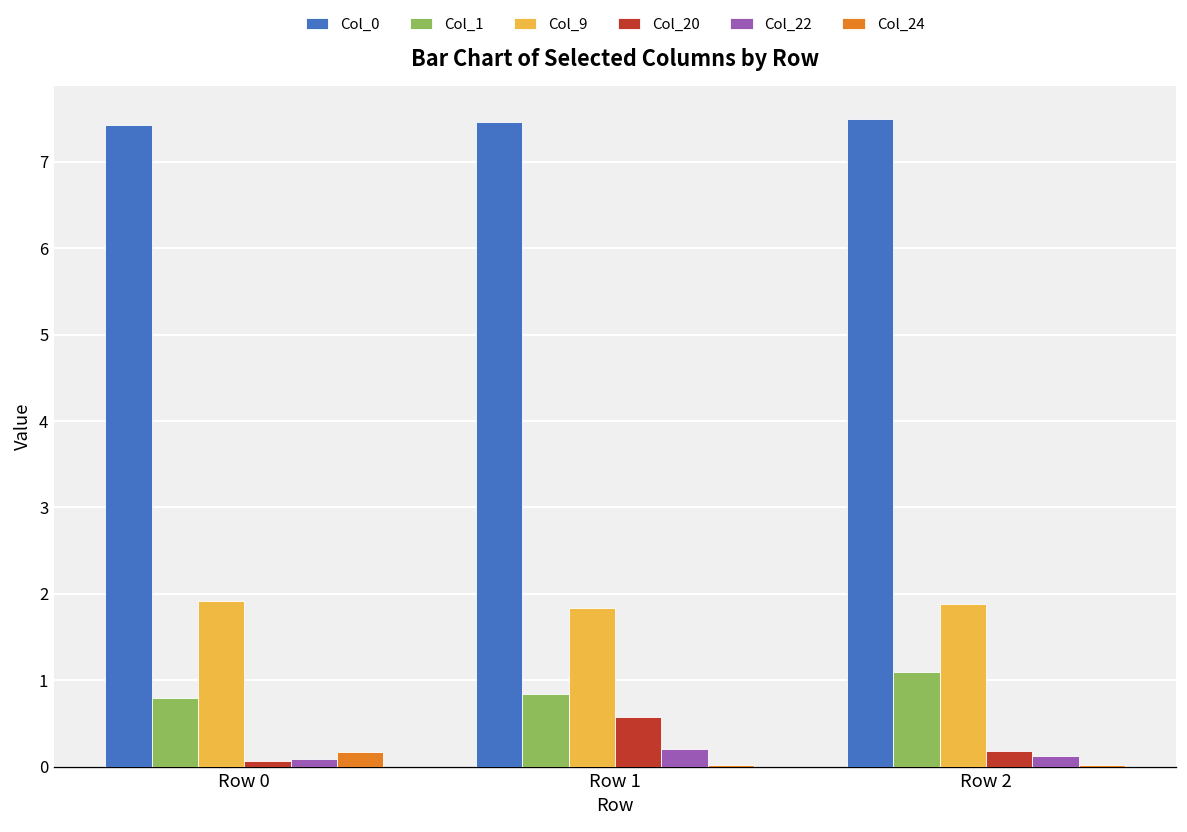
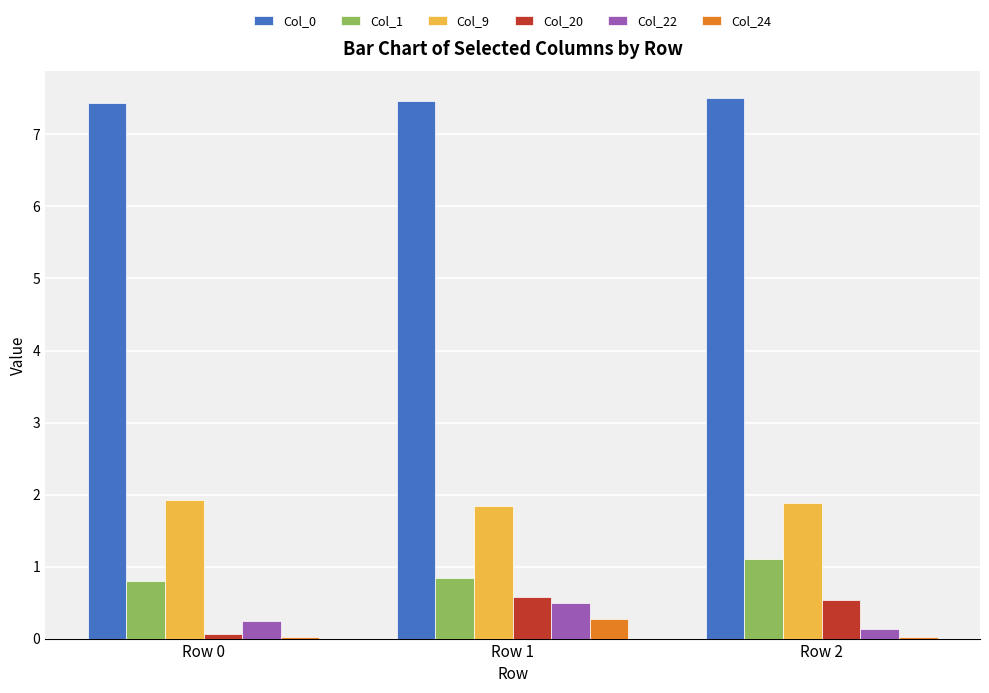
  {
    "Col_0": {
      "Row 0": 7.4,
      "Row 1": 7.5,
      "Row 2": 7.5
    },
    "Col_1": {
      "Row 0": 0.8,
      "Row 1": 0.8,
      "Row 2": 1.1
    },
    "Col_9": {
      "Row 0": 1.9,
      "Row 1": 1.8,
      "Row 2": 1.9
    },
    "Col_20": {
      "Row 0": 0.1,
      "Row 1": 0.6,
-     "Row 2": 0.2
+     "Row 2": 0.5
    },
    "Col_22": {
-     "Row 0": 0.1,
-     "Row 1": 0.2,
+     "Row 0": 0.2,
+     "Row 1": 0.5,
      "Row 2": 0.1
    },
    "Col_24": {
-     "Row 0": 0.2,
-     "Row 1": 0.0
+     "Row 0": 0.0,
+     "Row 1": 0.3
    }
  }
